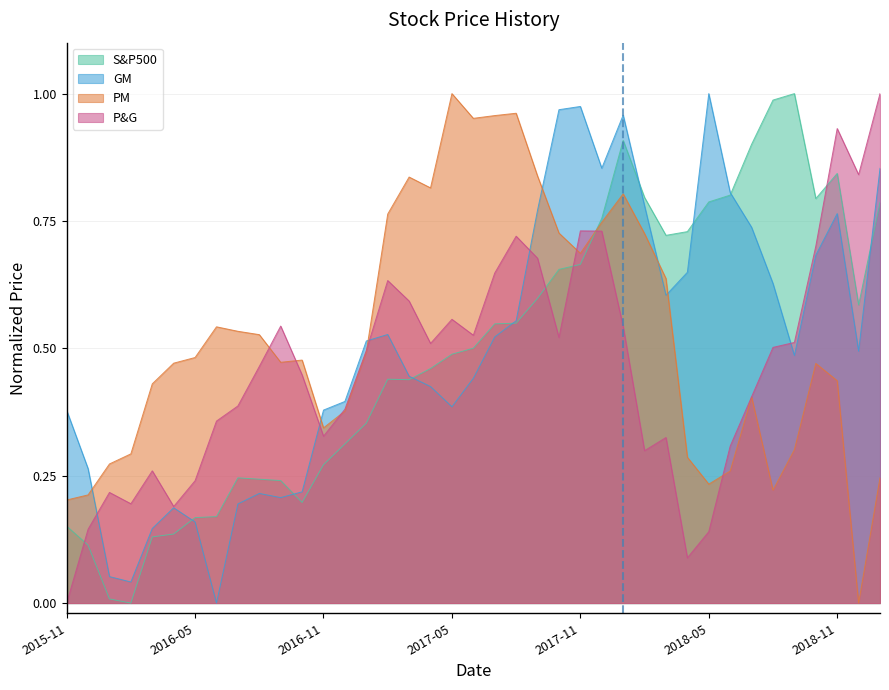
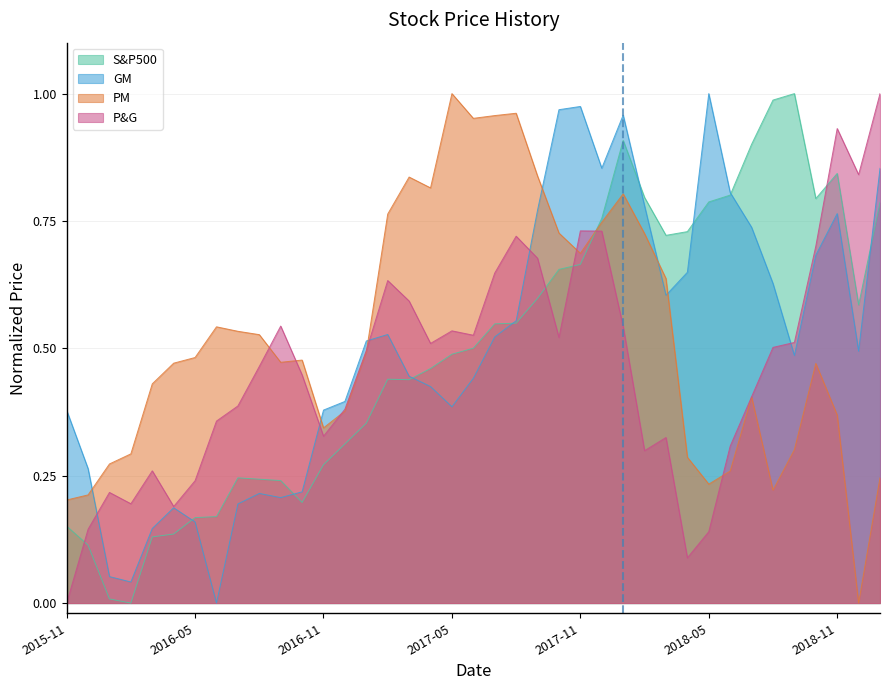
  {
    "PM": {
      "2015-11": 0.20,
      "2016-05": 0.48,
      "2016-11": 0.34,
      "2017-05": 1.00,
      "2017-11": 0.69,
      "2018-05": 0.23,
-     "2018-11": 0.44
+     "2018-11": 0.37
    },
    "P&G": {
      "2015-11": 0.00,
      "2016-05": 0.24,
      "2016-11": 0.33,
-     "2017-05": 0.56,
+     "2017-05": 0.53,
      "2017-11": 0.73,
      "2018-05": 0.14,
      "2018-11": 0.93
    }
  }
